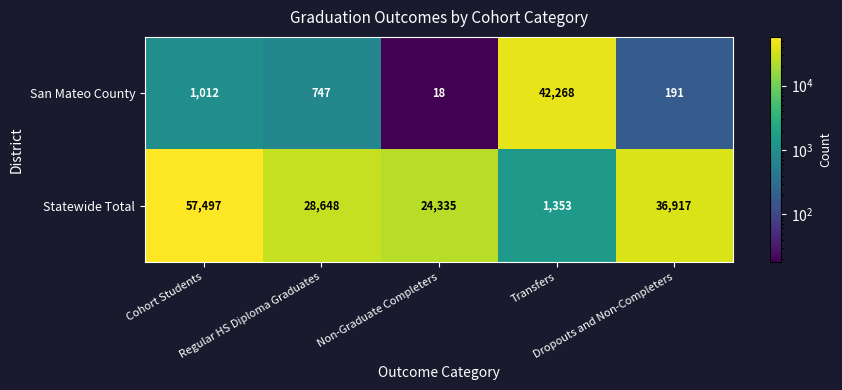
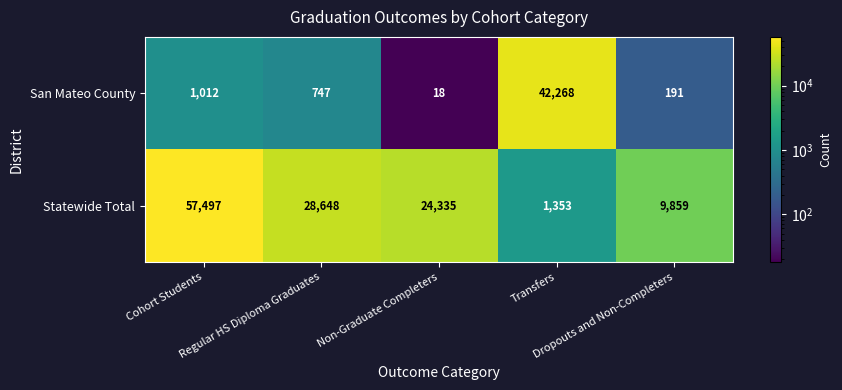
  {
    "San Mateo County": {
      "Cohort Students": "1,012",
      "Regular HS Diploma Graduates": "747",
      "Non-Graduate Completers": "18",
      "Transfers": "42,268",
      "Dropouts and Non-Completers": "191"
    },
    "Statewide Total": {
      "Cohort Students": "57,497",
      "Regular HS Diploma Graduates": "28,648",
      "Non-Graduate Completers": "24,335",
      "Transfers": "1,353",
-     "Dropouts and Non-Completers": "36,917"
+     "Dropouts and Non-Completers": "9,859"
    }
  }
